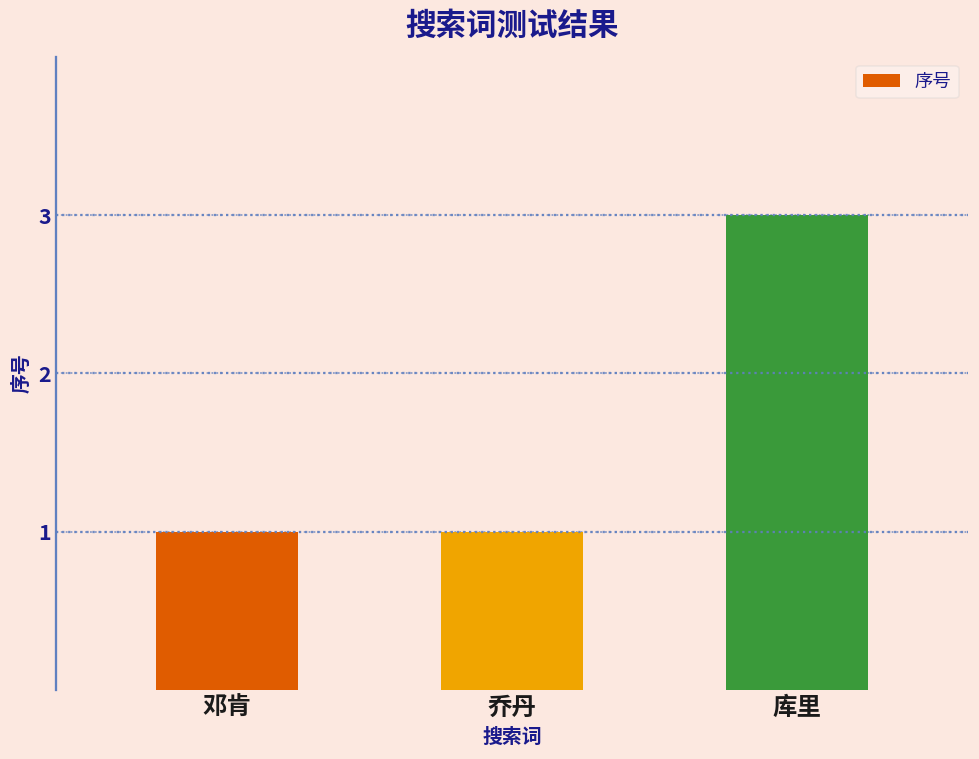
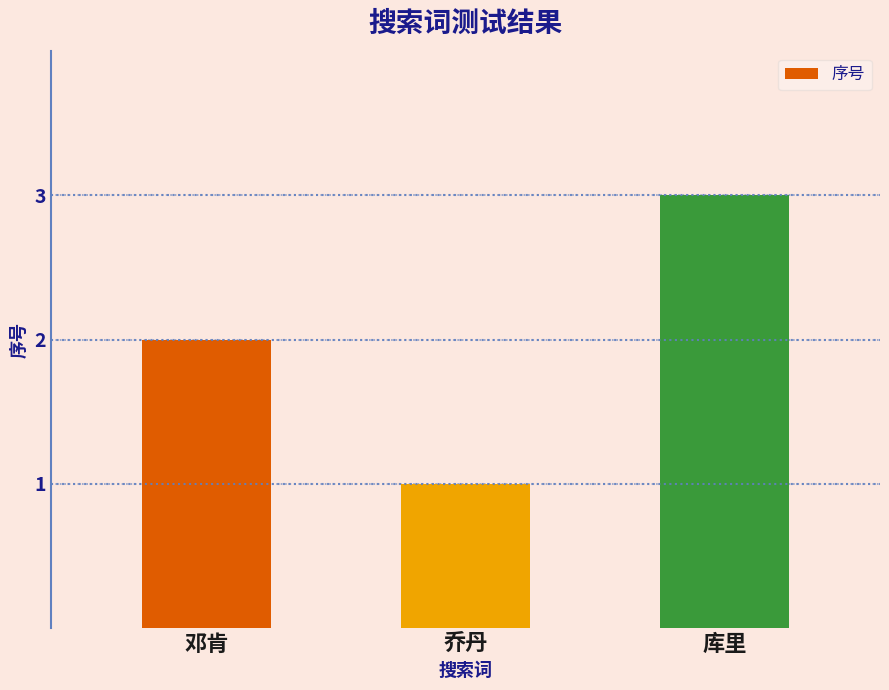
  {
-   "邓肯": 1,
+   "邓肯": 2,
    "乔丹": 1,
    "库里": 3
  }
